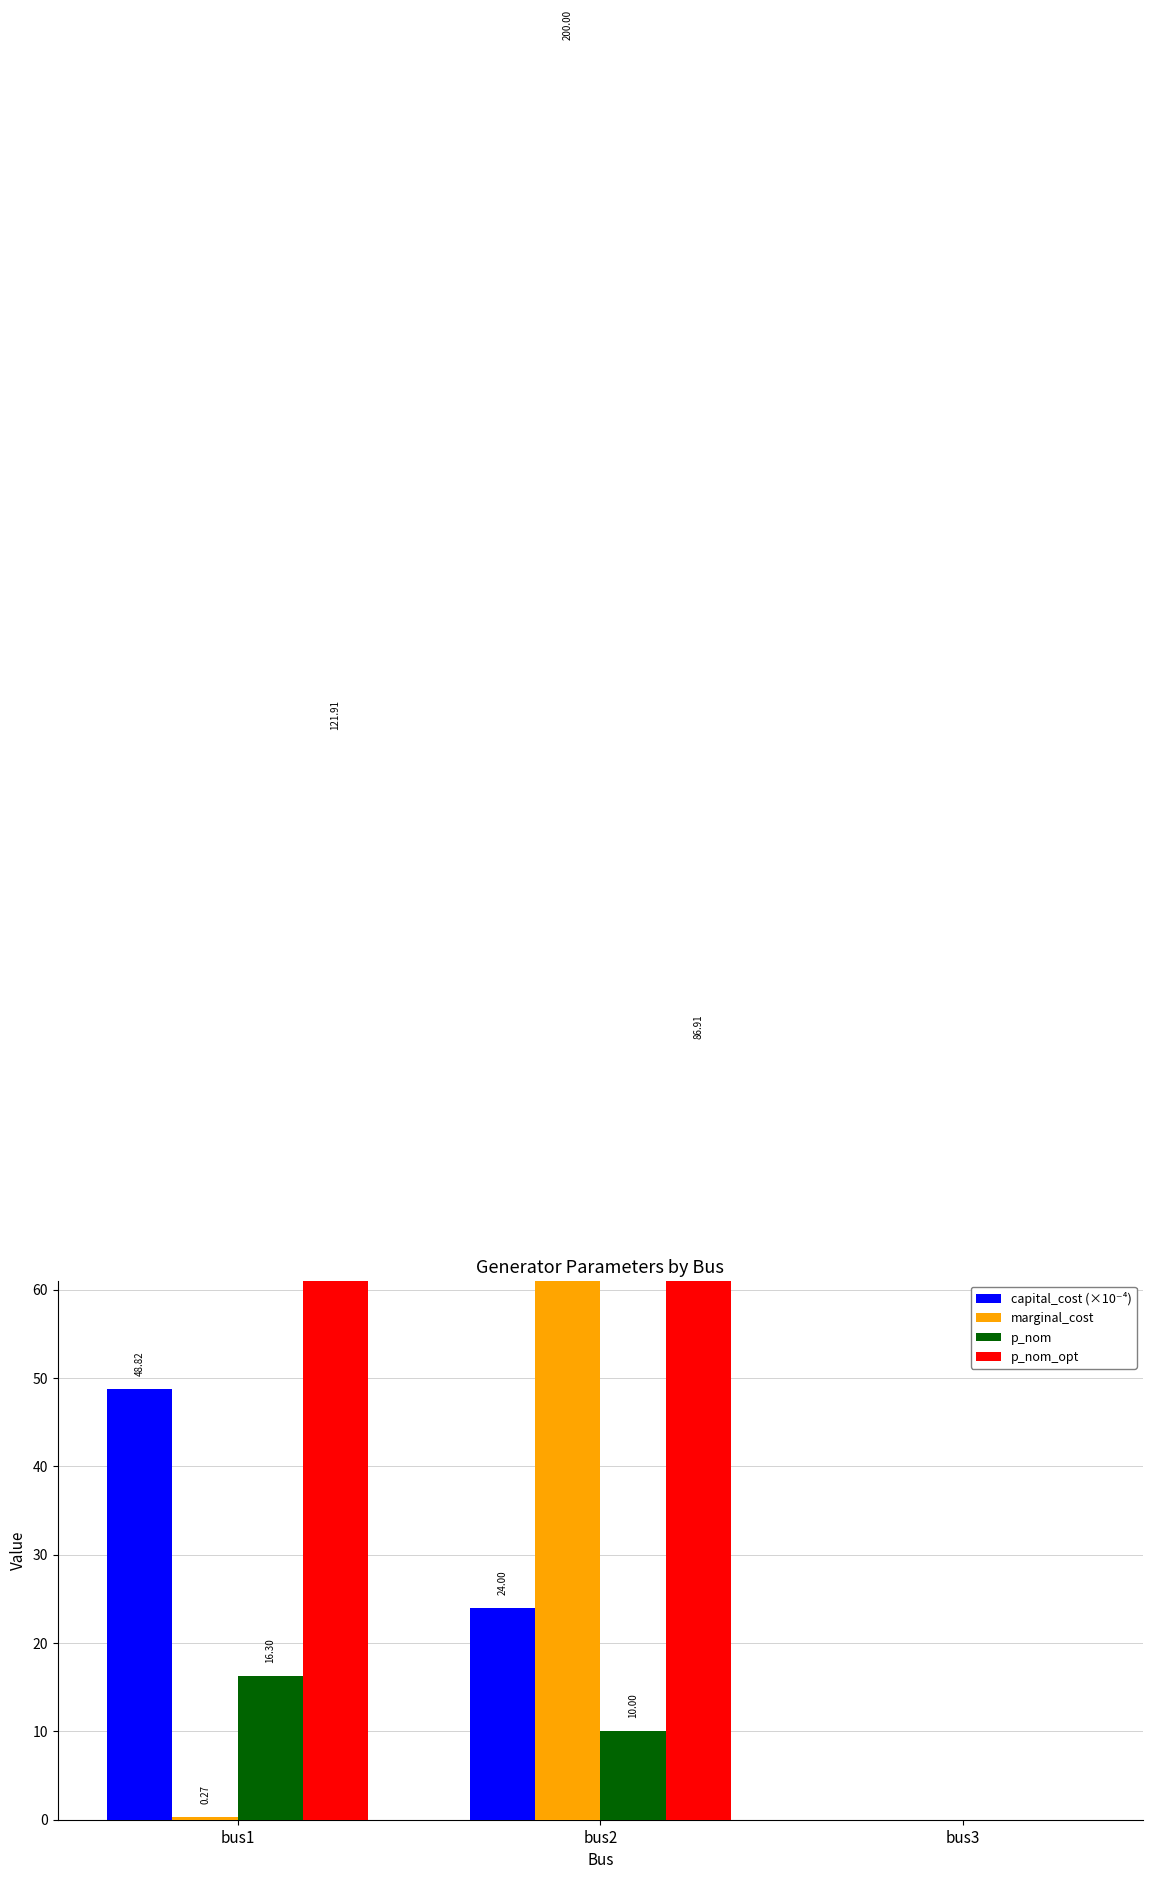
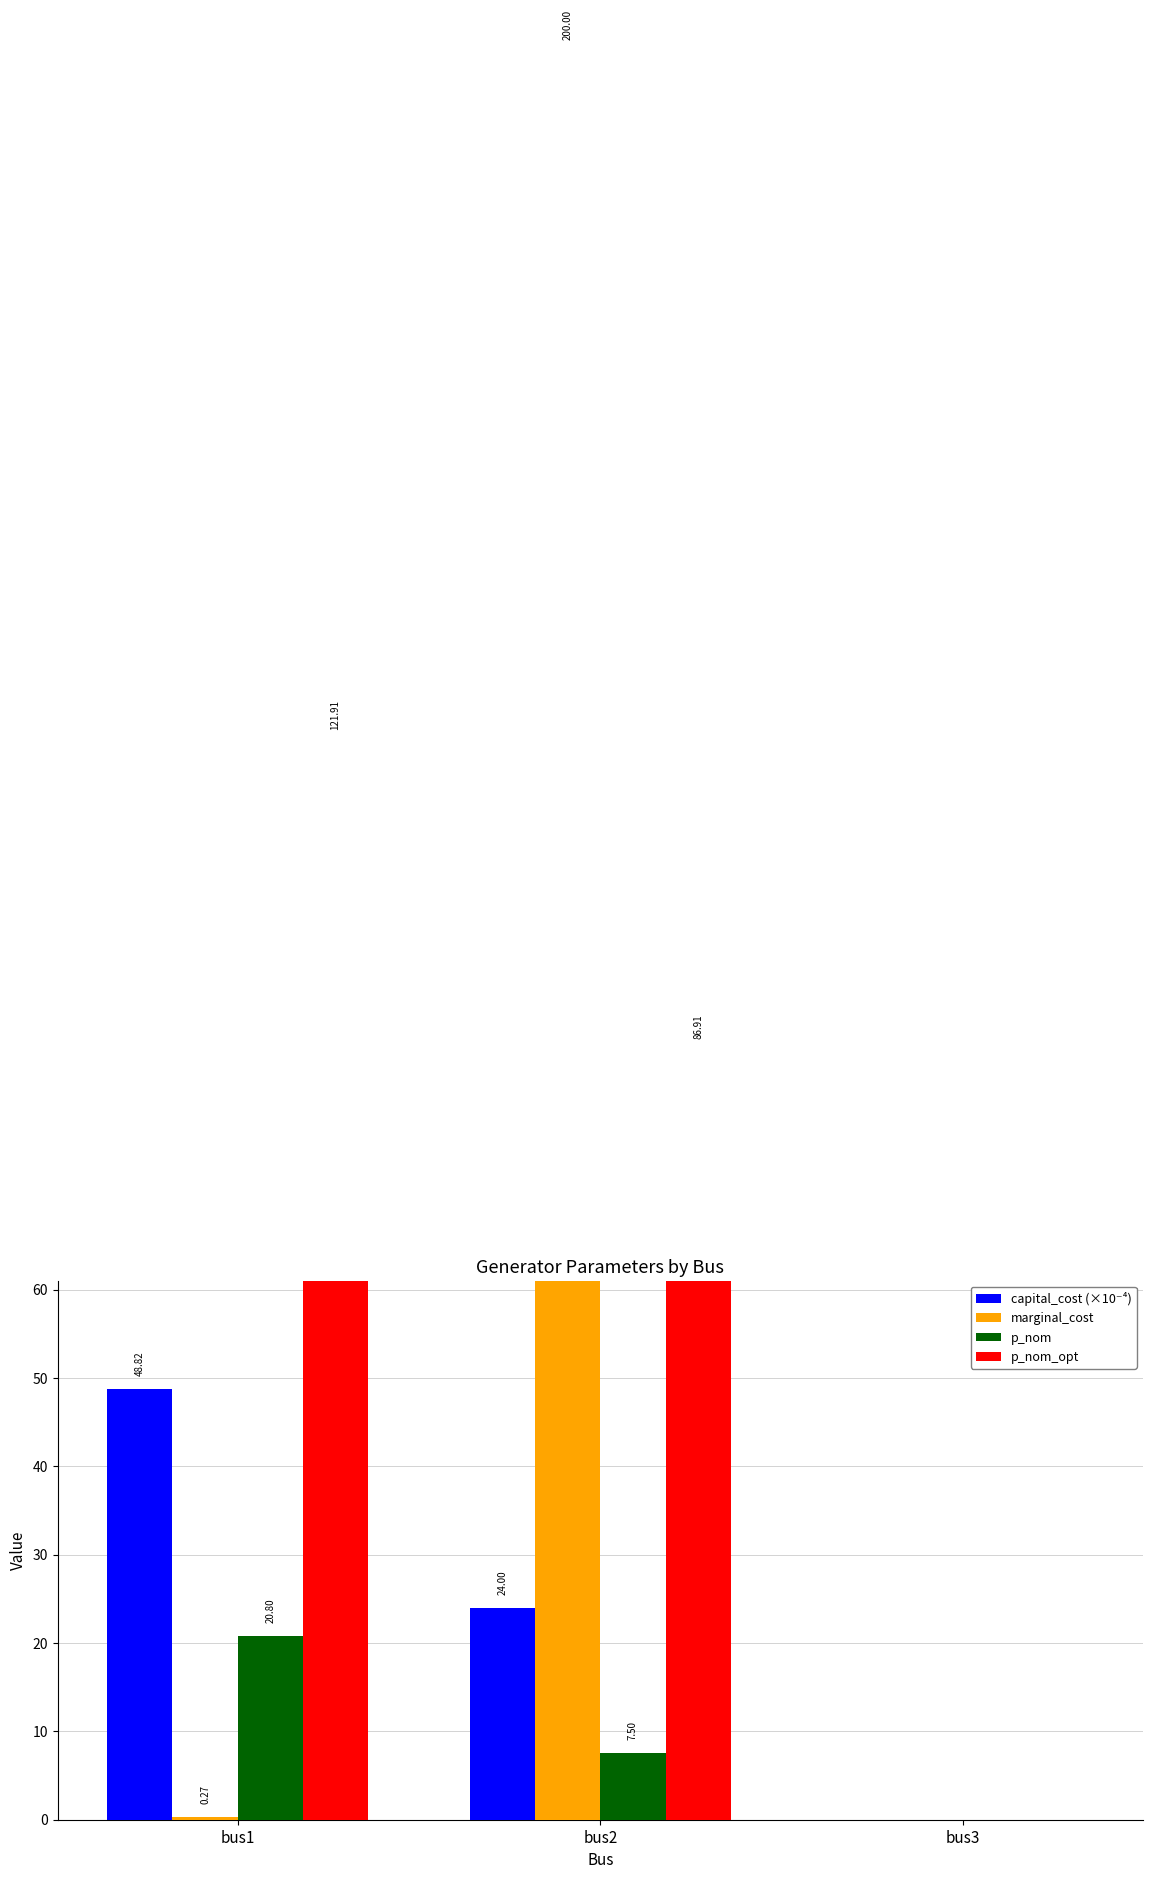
  {
    "capital_cost (×10⁻⁴)": {
      "bus1": 48.82,
      "bus2": 24.00
    },
    "marginal_cost": {
      "bus1": 0.27
    },
    "p_nom": {
-     "bus1": 16.30,
-     "bus2": 10.00
+     "bus1": 20.80,
+     "bus2": 7.50
    },
    "p_nom_opt": {
      "bus3": 0
    }
  }
